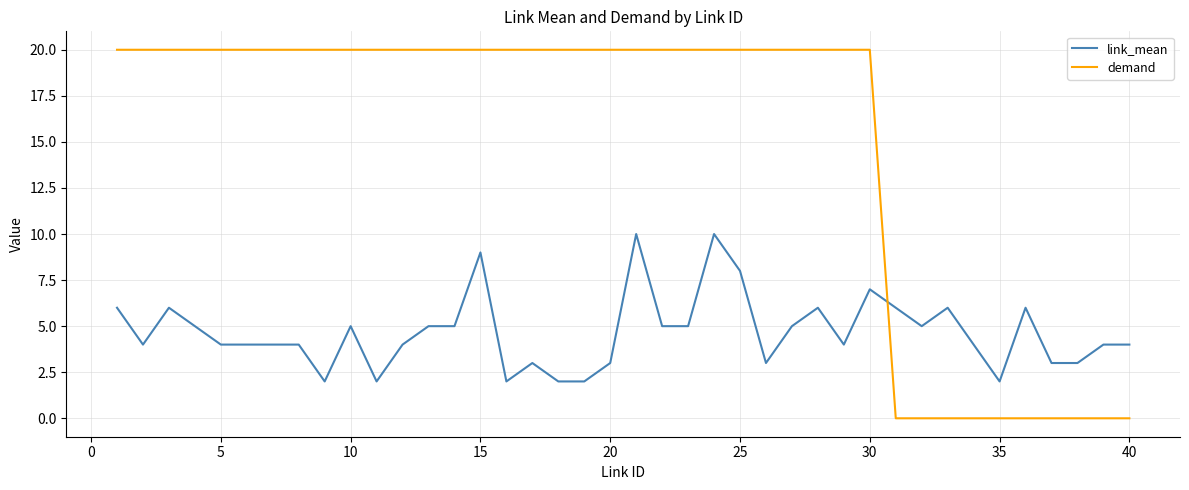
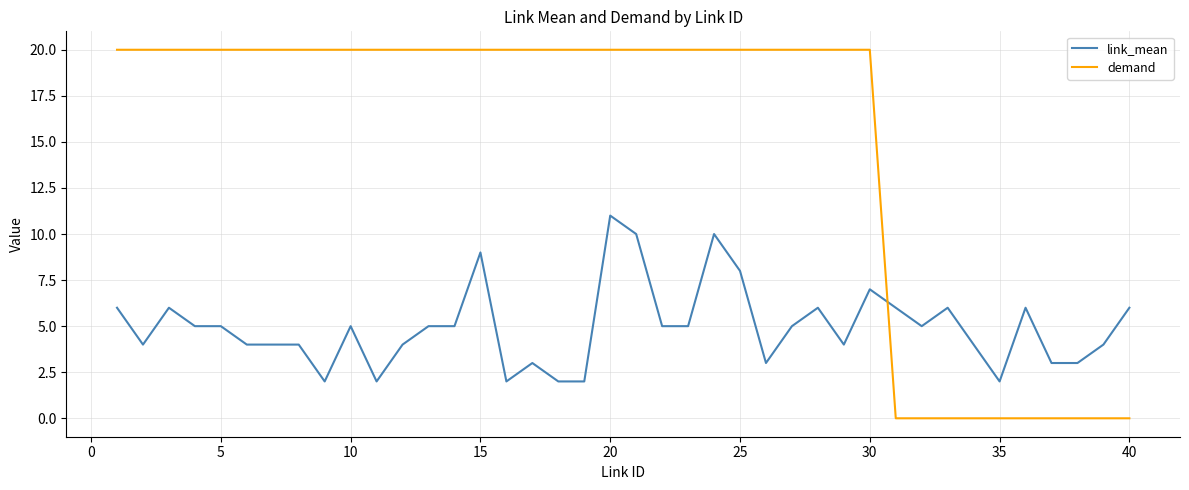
  {
    "link_mean": {
-     "5": 4,
+     "5": 5,
      "10": 5,
      "15": 9,
-     "20": 3,
+     "20": 11,
      "25": 8,
      "30": 7,
      "35": 2,
-     "40": 4
+     "40": 6
    },
    "demand": {
      "5": 20,
      "10": 20,
      "15": 20,
      "20": 20,
      "25": 20,
      "30": 20,
      "35": 0,
      "40": 0
    }
  }
